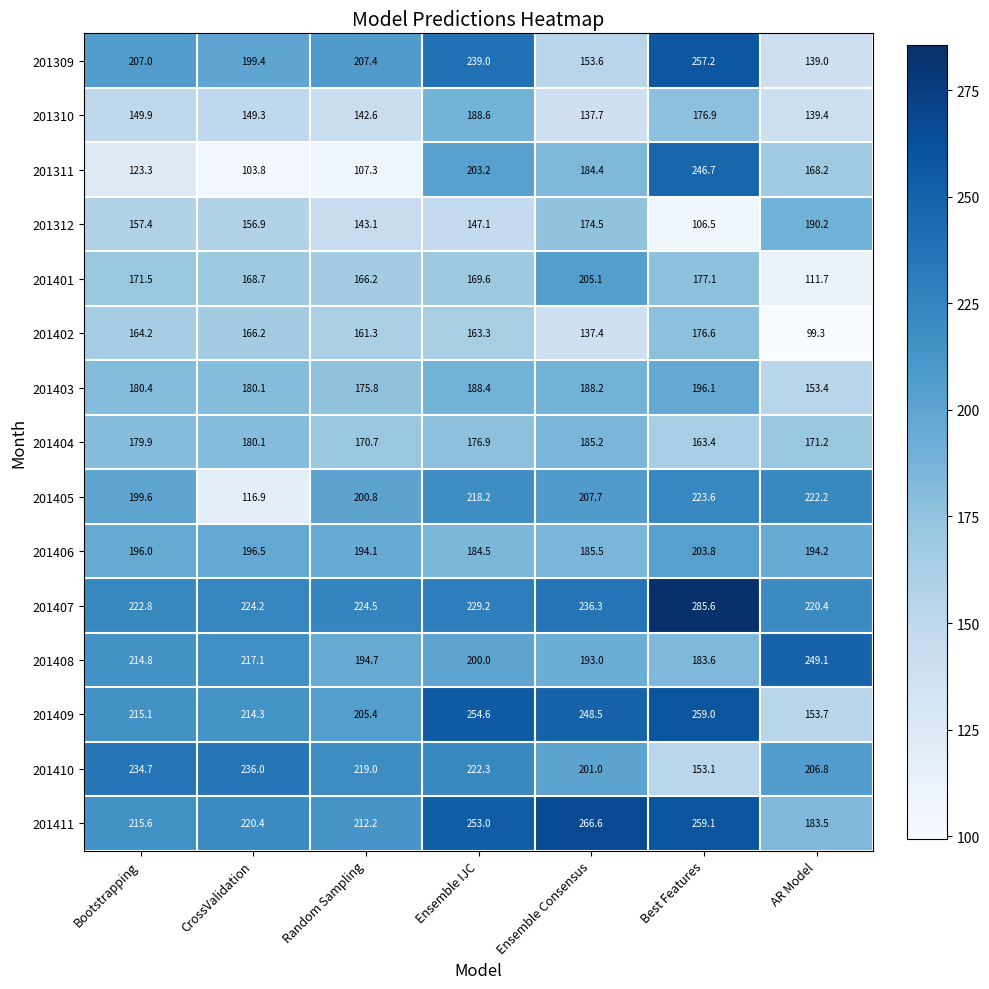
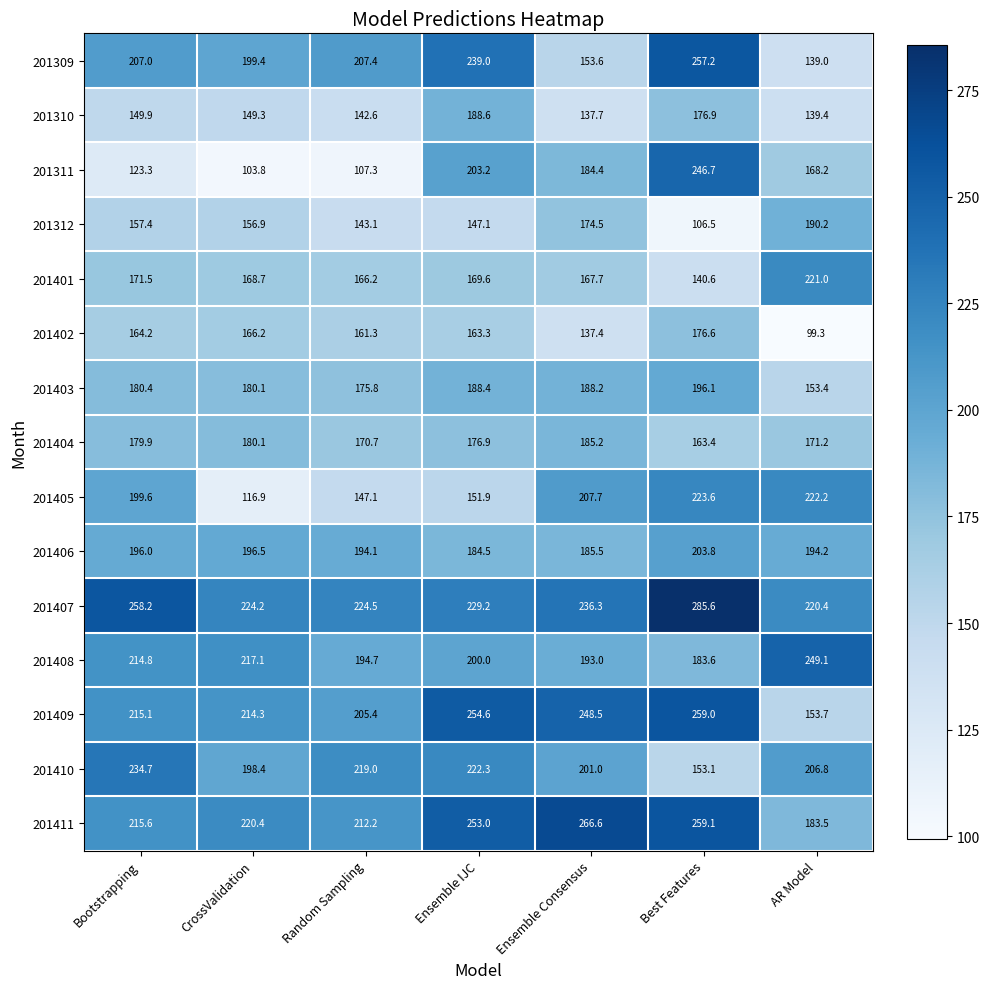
  {
    "201309": {
      "Bootstrapping": 207.0,
      "CrossValidation": 199.4,
      "Random Sampling": 207.4,
      "Ensemble IJC": 239.0,
      "Ensemble Consensus": 153.6,
      "Best Features": 257.2,
      "AR Model": 139.0
    },
    "201310": {
      "Bootstrapping": 149.9,
      "CrossValidation": 149.3,
      "Random Sampling": 142.6,
      "Ensemble IJC": 188.6,
      "Ensemble Consensus": 137.7,
      "Best Features": 176.9,
      "AR Model": 139.4
    },
    "201311": {
      "Bootstrapping": 123.3,
      "CrossValidation": 103.8,
      "Random Sampling": 107.3,
      "Ensemble IJC": 203.2,
      "Ensemble Consensus": 184.4,
      "Best Features": 246.7,
      "AR Model": 168.2
    },
    "201312": {
      "Bootstrapping": 157.4,
      "CrossValidation": 156.9,
      "Random Sampling": 143.1,
      "Ensemble IJC": 147.1,
      "Ensemble Consensus": 174.5,
      "Best Features": 106.5,
      "AR Model": 190.2
    },
    "201401": {
      "Bootstrapping": 171.5,
      "CrossValidation": 168.7,
      "Random Sampling": 166.2,
      "Ensemble IJC": 169.6,
-     "Ensemble Consensus": 205.1,
-     "Best Features": 177.1,
-     "AR Model": 111.7
+     "Ensemble Consensus": 167.7,
+     "Best Features": 140.6,
+     "AR Model": 221.0
    },
    "201402": {
      "Bootstrapping": 164.2,
      "CrossValidation": 166.2,
      "Random Sampling": 161.3,
      "Ensemble IJC": 163.3,
      "Ensemble Consensus": 137.4,
      "Best Features": 176.6,
      "AR Model": 99.3
    },
    "201403": {
      "Bootstrapping": 180.4,
      "CrossValidation": 180.1,
      "Random Sampling": 175.8,
      "Ensemble IJC": 188.4,
      "Ensemble Consensus": 188.2,
      "Best Features": 196.1,
      "AR Model": 153.4
    },
    "201404": {
      "Bootstrapping": 179.9,
      "CrossValidation": 180.1,
      "Random Sampling": 170.7,
      "Ensemble IJC": 176.9,
      "Ensemble Consensus": 185.2,
      "Best Features": 163.4,
      "AR Model": 171.2
    },
    "201405": {
      "Bootstrapping": 199.6,
      "CrossValidation": 116.9,
-     "Random Sampling": 200.8,
-     "Ensemble IJC": 218.2,
+     "Random Sampling": 147.1,
+     "Ensemble IJC": 151.9,
      "Ensemble Consensus": 207.7,
      "Best Features": 223.6,
      "AR Model": 222.2
    },
    "201406": {
      "Bootstrapping": 196.0,
      "CrossValidation": 196.5,
      "Random Sampling": 194.1,
      "Ensemble IJC": 184.5,
      "Ensemble Consensus": 185.5,
      "Best Features": 203.8,
      "AR Model": 194.2
    },
    "201407": {
-     "Bootstrapping": 222.8,
+     "Bootstrapping": 258.2,
      "CrossValidation": 224.2,
      "Random Sampling": 224.5,
      "Ensemble IJC": 229.2,
      "Ensemble Consensus": 236.3,
      "Best Features": 285.6,
      "AR Model": 220.4
    },
    "201408": {
      "Bootstrapping": 214.8,
      "CrossValidation": 217.1,
      "Random Sampling": 194.7,
      "Ensemble IJC": 200.0,
      "Ensemble Consensus": 193.0,
      "Best Features": 183.6,
      "AR Model": 249.1
    },
    "201409": {
      "Bootstrapping": 215.1,
      "CrossValidation": 214.3,
      "Random Sampling": 205.4,
      "Ensemble IJC": 254.6,
      "Ensemble Consensus": 248.5,
      "Best Features": 259.0,
      "AR Model": 153.7
    },
    "201410": {
      "Bootstrapping": 234.7,
-     "CrossValidation": 236.0,
+     "CrossValidation": 198.4,
      "Random Sampling": 219.0,
      "Ensemble IJC": 222.3,
      "Ensemble Consensus": 201.0,
      "Best Features": 153.1,
      "AR Model": 206.8
    },
    "201411": {
      "Bootstrapping": 215.6,
      "CrossValidation": 220.4,
      "Random Sampling": 212.2,
      "Ensemble IJC": 253.0,
      "Ensemble Consensus": 266.6,
      "Best Features": 259.1,
      "AR Model": 183.5
    }
  }
